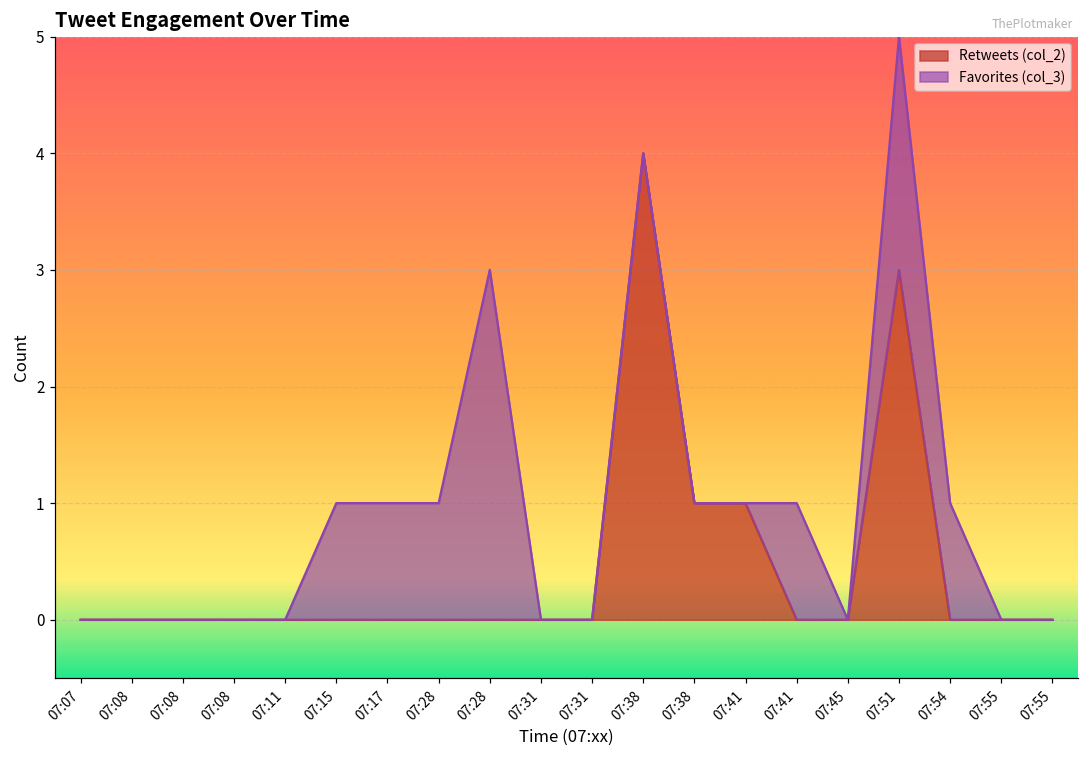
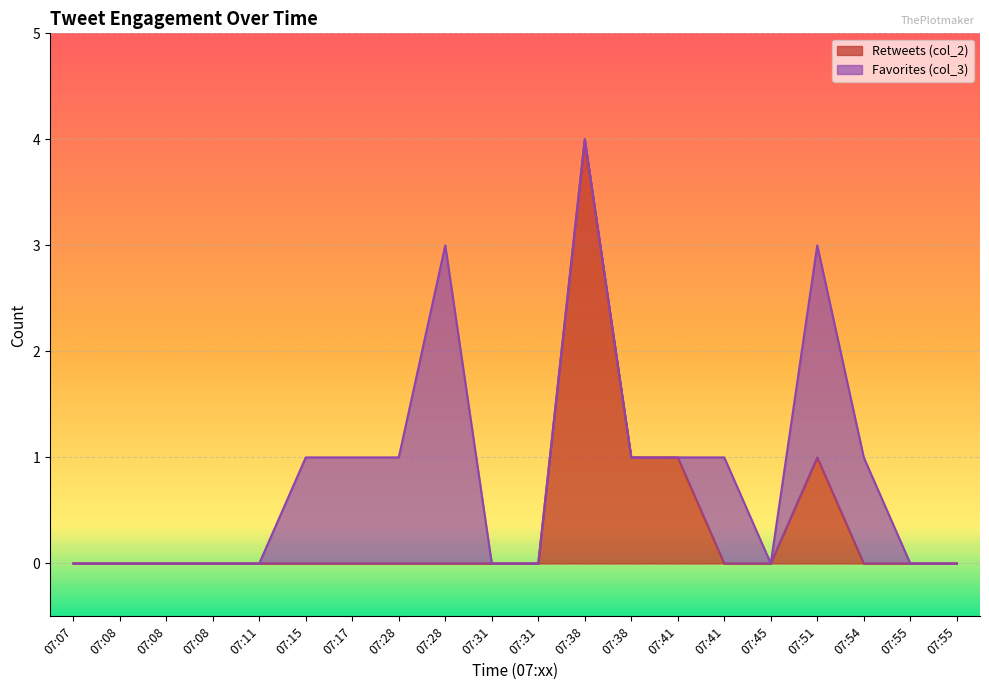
  {
    "Retweets (col_2)": {
      "07:15": 0,
      "07:17": 0,
-     "07:51": 3,
+     "07:51": 1,
      "07:54": 0
    },
    "Favorites (col_3)": {
      "07:15": 1,
      "07:17": 1,
      "07:54": 1
    }
  }
